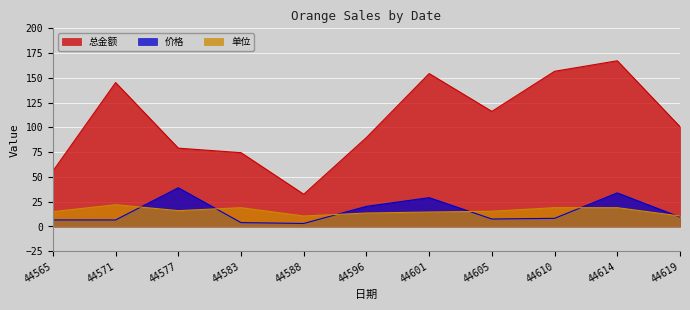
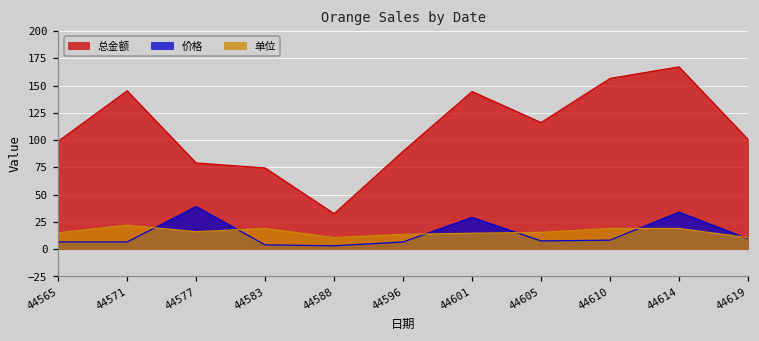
  {
    "总金额": {
-     "44565": 60,
+     "44565": 100,
      "44571": 150,
      "44577": 80,
      "44583": 70,
      "44588": 30,
      "44596": 90,
-     "44601": 150,
+     "44601": 140,
      "44605": 120,
      "44610": 160,
      "44614": 170,
      "44619": 100
    },
    "价格": {
      "44565": 10,
      "44571": 10,
      "44577": 40,
      "44583": 0,
      "44588": 0,
-     "44596": 20,
+     "44596": 10,
      "44601": 30,
      "44605": 10,
      "44610": 10,
      "44614": 30
    },
    "单位": {
      "44565": 20,
      "44571": 20,
      "44577": 20,
      "44583": 20,
      "44588": 10,
      "44596": 10,
      "44601": 10,
      "44605": 20,
      "44610": 20,
      "44614": 20
    }
  }
